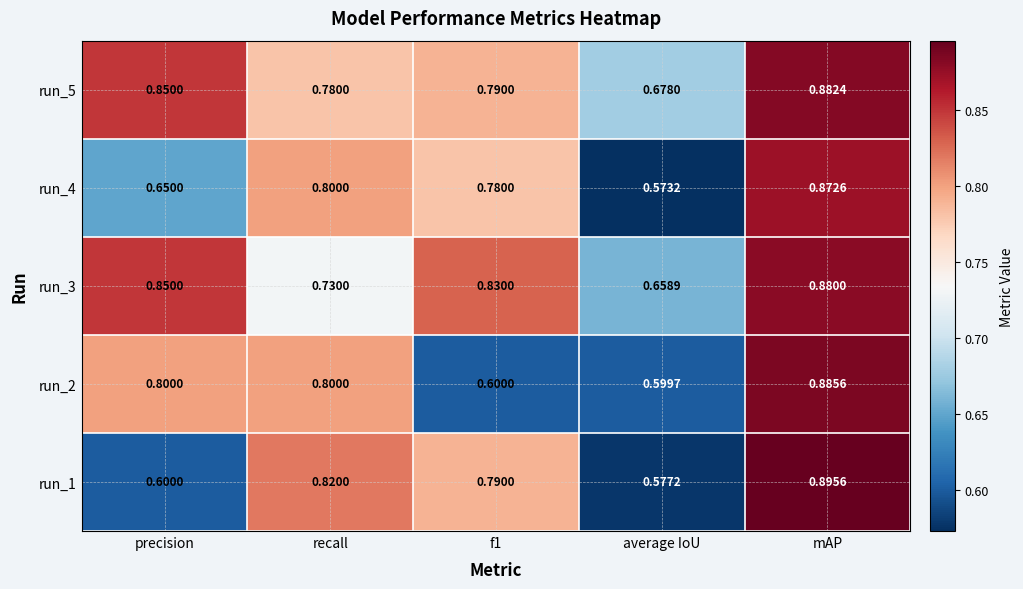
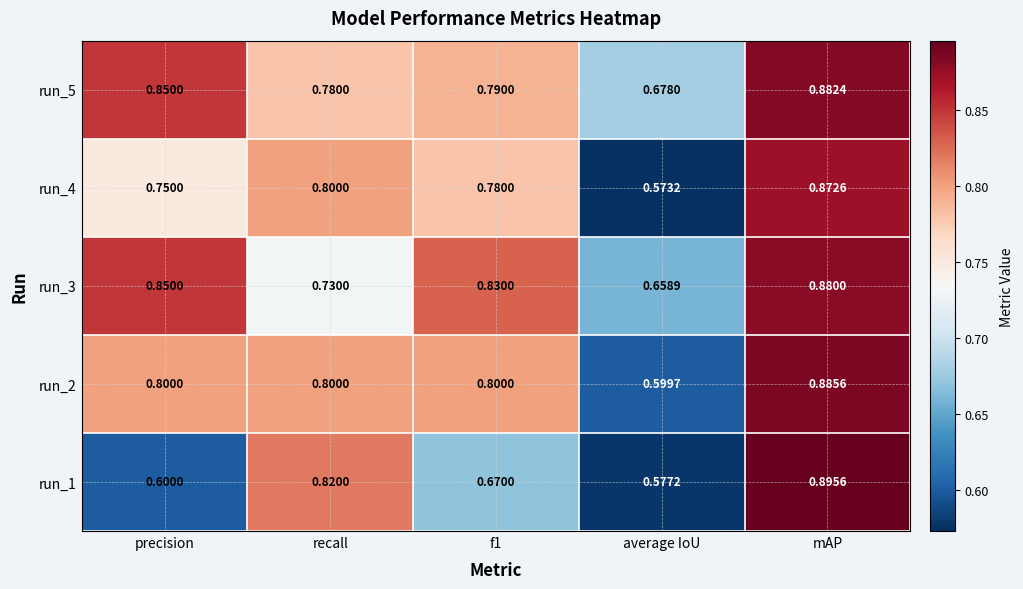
  {
    "run_5": {
      "precision": 0.8500,
      "recall": 0.7800,
      "f1": 0.7900,
      "average IoU": 0.6780,
      "mAP": 0.8824
    },
    "run_4": {
-     "precision": 0.6500,
+     "precision": 0.7500,
      "recall": 0.8000,
      "f1": 0.7800,
      "average IoU": 0.5732,
      "mAP": 0.8726
    },
    "run_3": {
      "precision": 0.8500,
      "recall": 0.7300,
      "f1": 0.8300,
      "average IoU": 0.6589,
      "mAP": 0.8800
    },
    "run_2": {
      "precision": 0.8000,
      "recall": 0.8000,
-     "f1": 0.6000,
+     "f1": 0.8000,
      "average IoU": 0.5997,
      "mAP": 0.8856
    },
    "run_1": {
      "precision": 0.6000,
      "recall": 0.8200,
-     "f1": 0.7900,
+     "f1": 0.6700,
      "average IoU": 0.5772,
      "mAP": 0.8956
    }
  }
